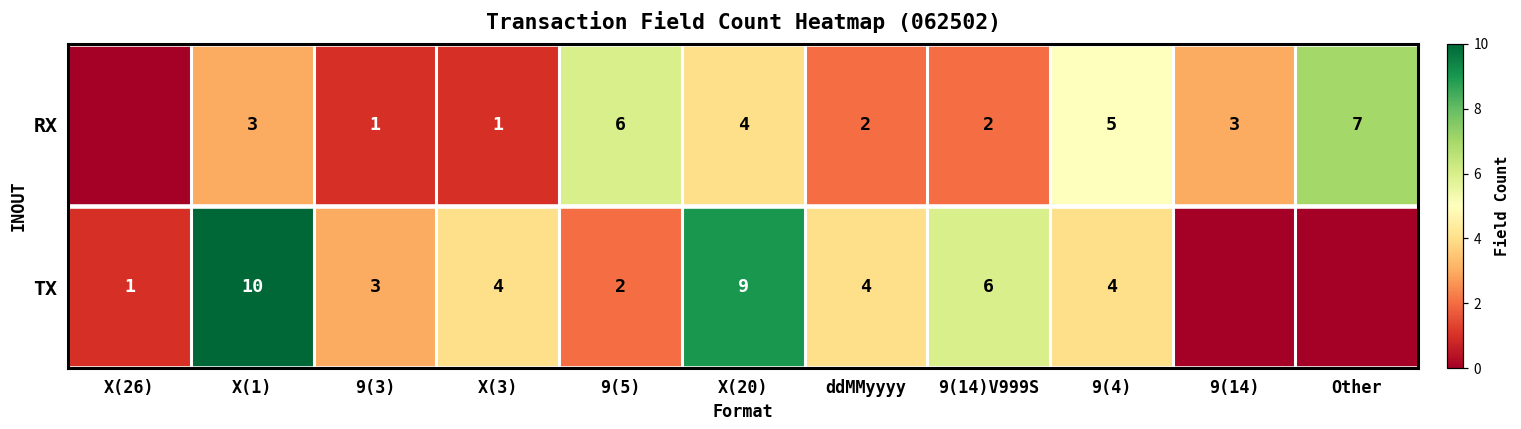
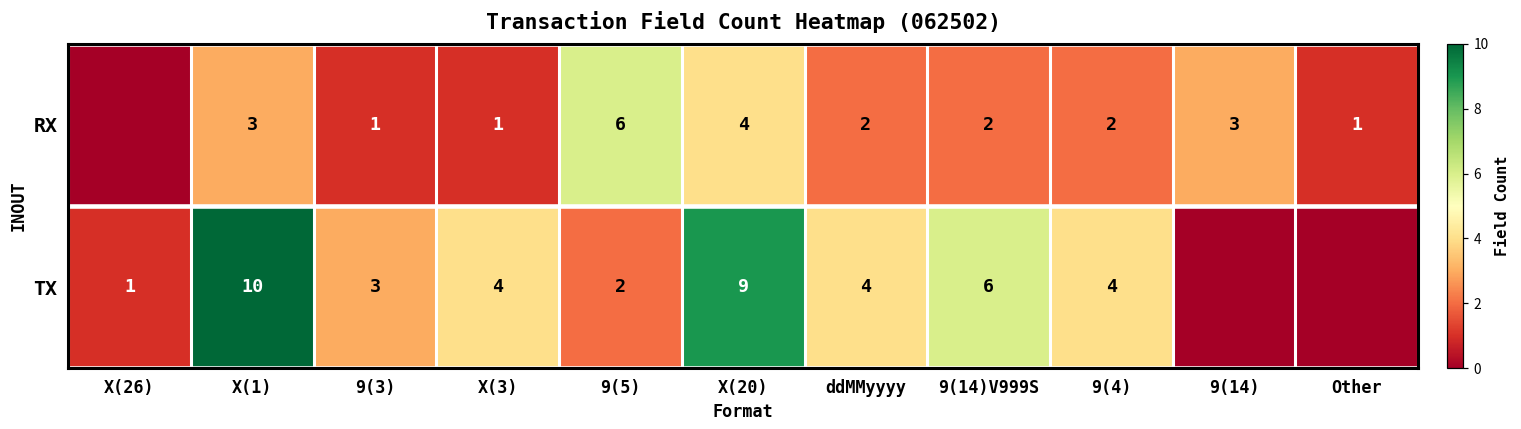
  {
    "RX": {
      "X(1)": 3,
      "9(3)": 1,
      "X(3)": 1,
      "9(5)": 6,
      "X(20)": 4,
      "ddMMyyyy": 2,
      "9(14)V999S": 2,
-     "9(4)": 5,
+     "9(4)": 2,
      "9(14)": 3,
-     "Other": 7
+     "Other": 1
    },
    "TX": {
      "X(26)": 1,
      "X(1)": 10,
      "9(3)": 3,
      "X(3)": 4,
      "9(5)": 2,
      "X(20)": 9,
      "ddMMyyyy": 4,
      "9(14)V999S": 6,
      "9(4)": 4
    }
  }
